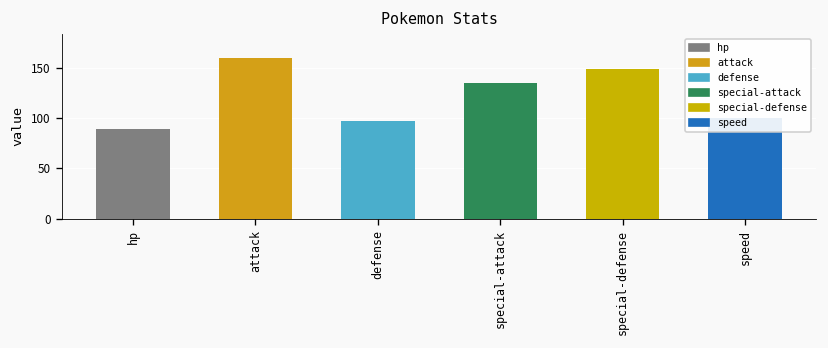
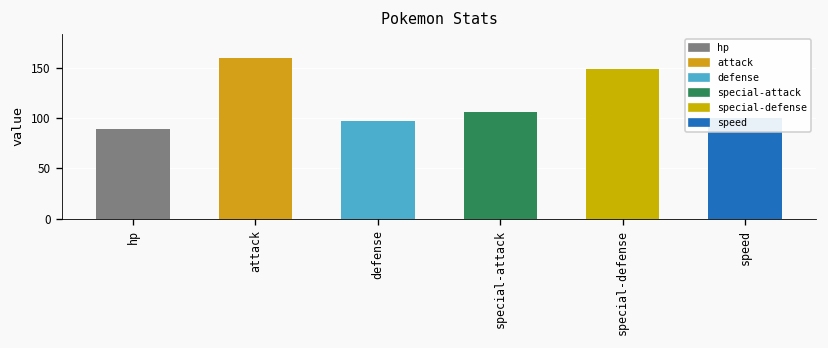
  {
    "hp": 90,
    "attack": 160,
    "defense": 100,
-   "special-attack": 140,
+   "special-attack": 110,
    "special-defense": 150
  }
